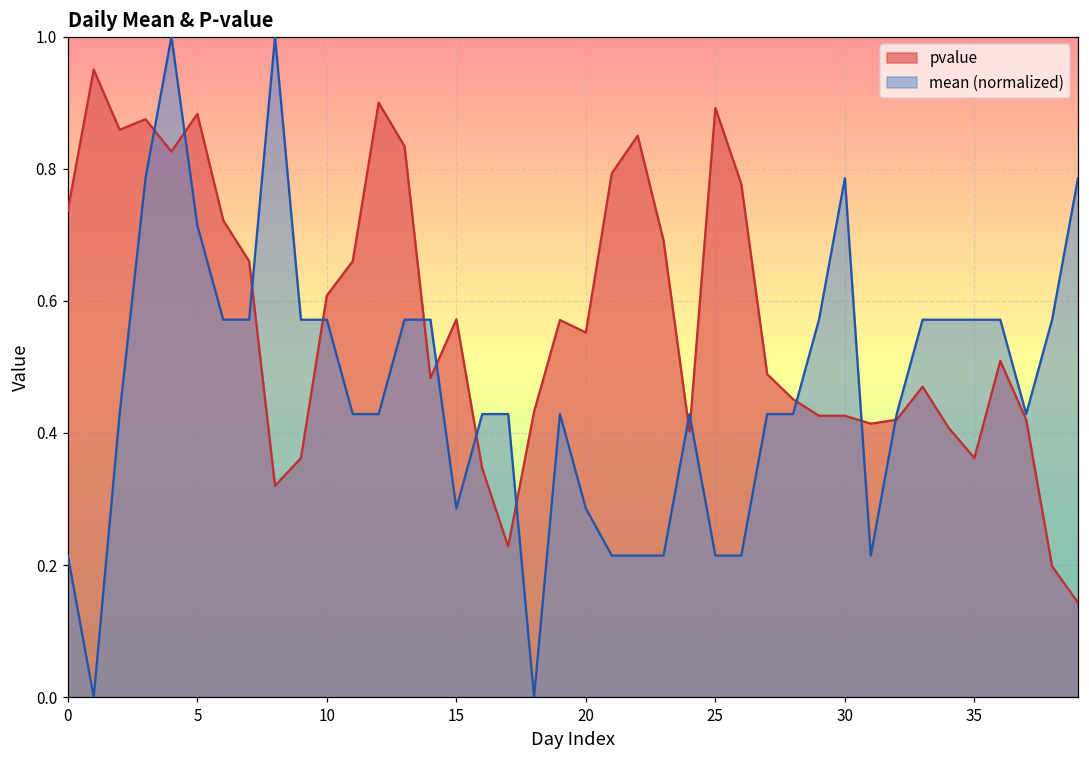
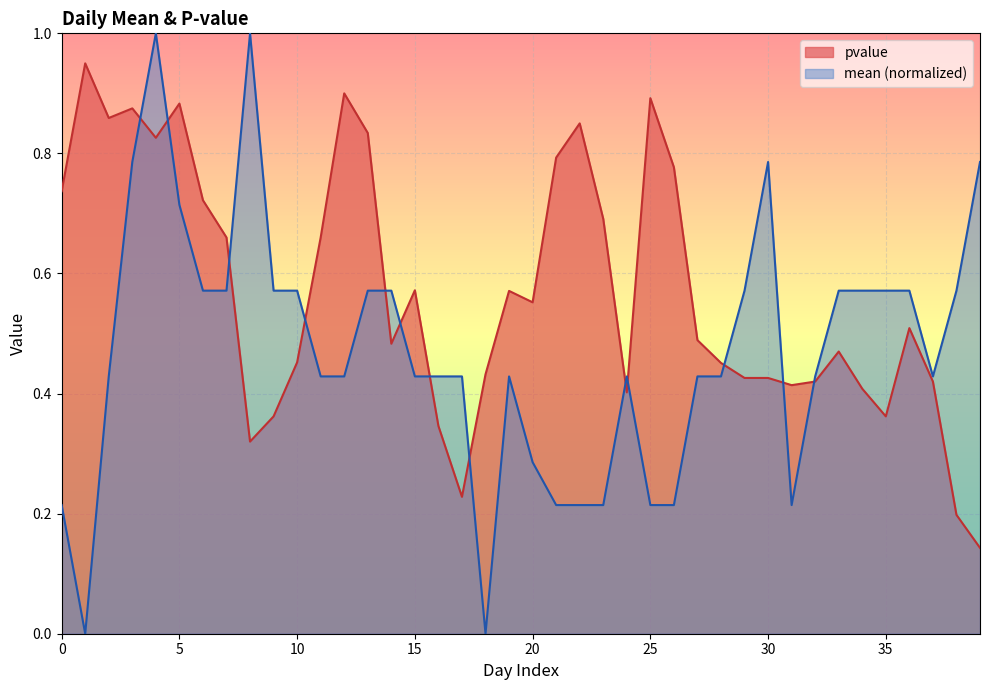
  {
    "pvalue": {
      "0": 0.74,
      "5": 0.88,
-     "10": 0.61,
+     "10": 0.45,
      "15": 0.57,
      "20": 0.55,
      "25": 0.89,
      "30": 0.43,
      "35": 0.36
    },
    "mean (normalized)": {
      "0": 0.21,
      "5": 0.71,
      "10": 0.57,
-     "15": 0.29,
+     "15": 0.43,
      "20": 0.29,
      "25": 0.21,
      "30": 0.79,
      "35": 0.57
    }
  }
